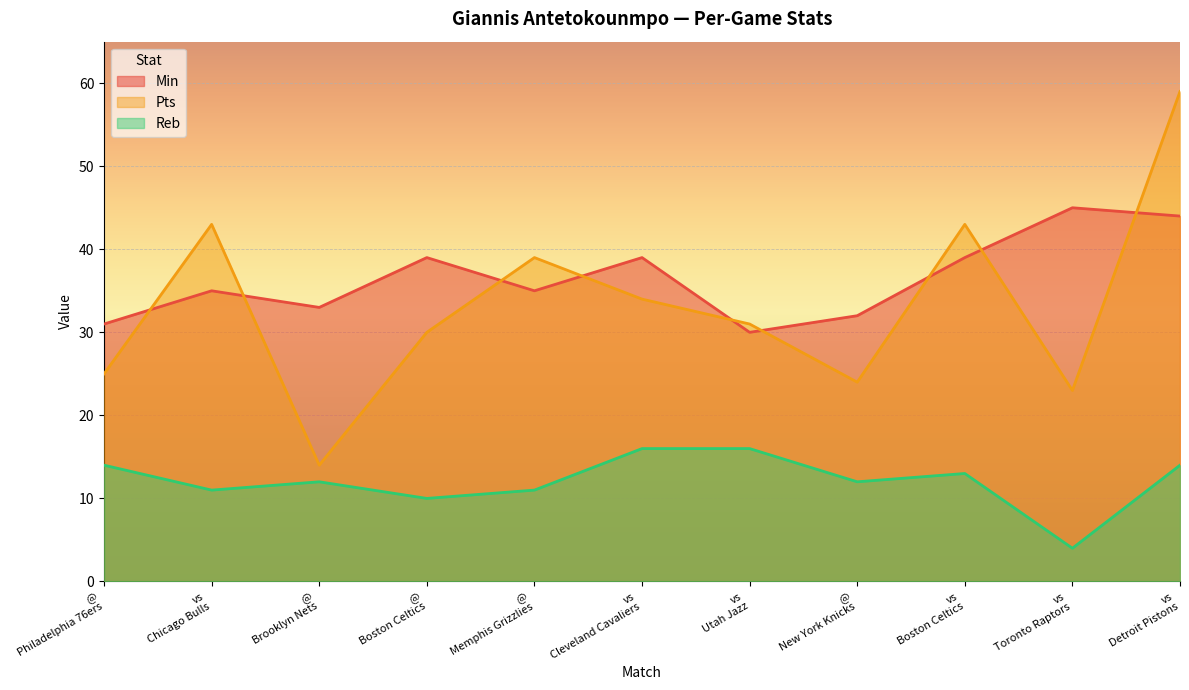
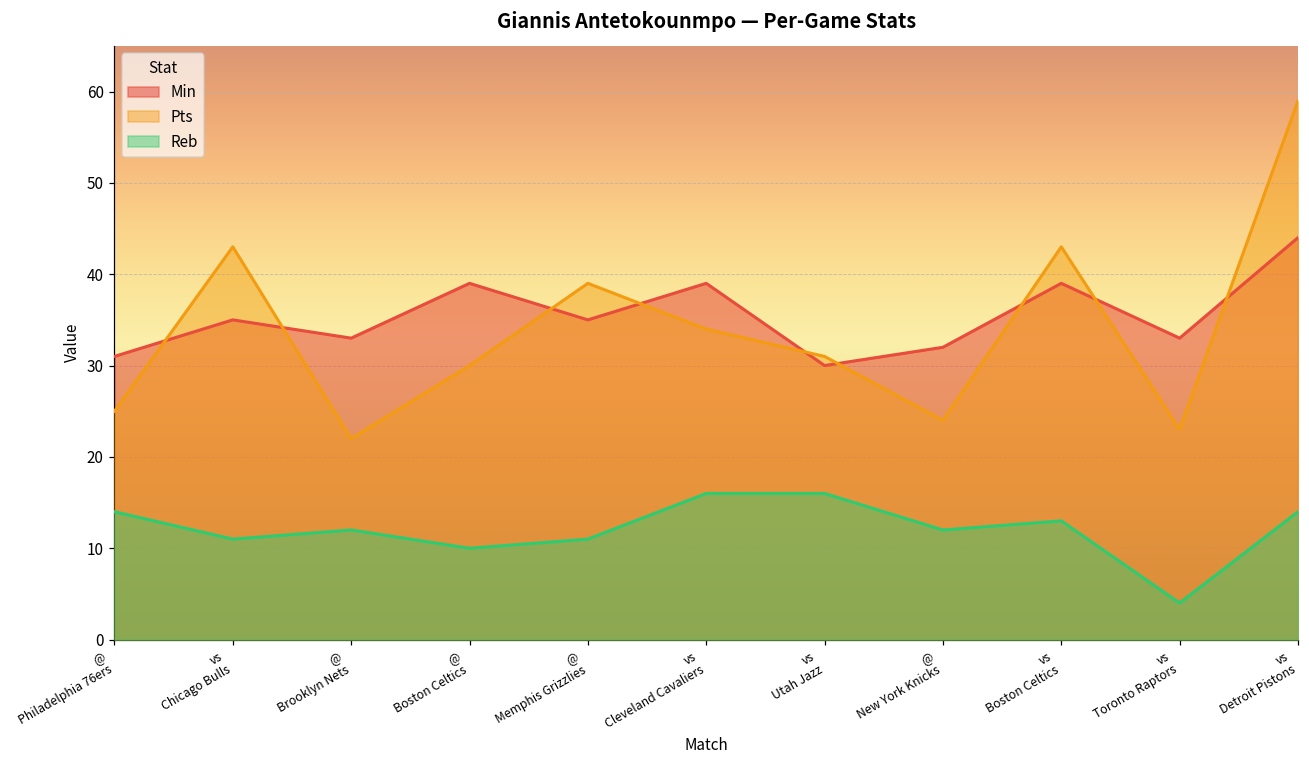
  {
    "Min": {
      "@ Philadelphia 76ers": 31,
      "vs Chicago Bulls": 35,
      "@ Brooklyn Nets": 33,
      "@ Boston Celtics": 39,
      "@ Memphis Grizzlies": 35,
      "vs Cleveland Cavaliers": 39,
      "vs Utah Jazz": 30,
      "@ New York Knicks": 32,
      "vs Boston Celtics": 39,
-     "vs Toronto Raptors": 45,
+     "vs Toronto Raptors": 33,
      "vs Detroit Pistons": 44
    },
    "Pts": {
      "@ Philadelphia 76ers": 25,
      "vs Chicago Bulls": 43,
-     "@ Brooklyn Nets": 14,
+     "@ Brooklyn Nets": 22,
      "@ Boston Celtics": 30,
      "@ Memphis Grizzlies": 39,
      "vs Cleveland Cavaliers": 34,
      "vs Utah Jazz": 31,
      "@ New York Knicks": 24,
      "vs Boston Celtics": 43,
      "vs Toronto Raptors": 23,
      "vs Detroit Pistons": 59
    },
    "Reb": {
      "@ Philadelphia 76ers": 14,
      "vs Chicago Bulls": 11,
      "@ Brooklyn Nets": 12,
      "@ Boston Celtics": 10,
      "@ Memphis Grizzlies": 11,
      "vs Cleveland Cavaliers": 16,
      "vs Utah Jazz": 16,
      "@ New York Knicks": 12,
      "vs Boston Celtics": 13,
      "vs Toronto Raptors": 4,
      "vs Detroit Pistons": 14
    }
  }
